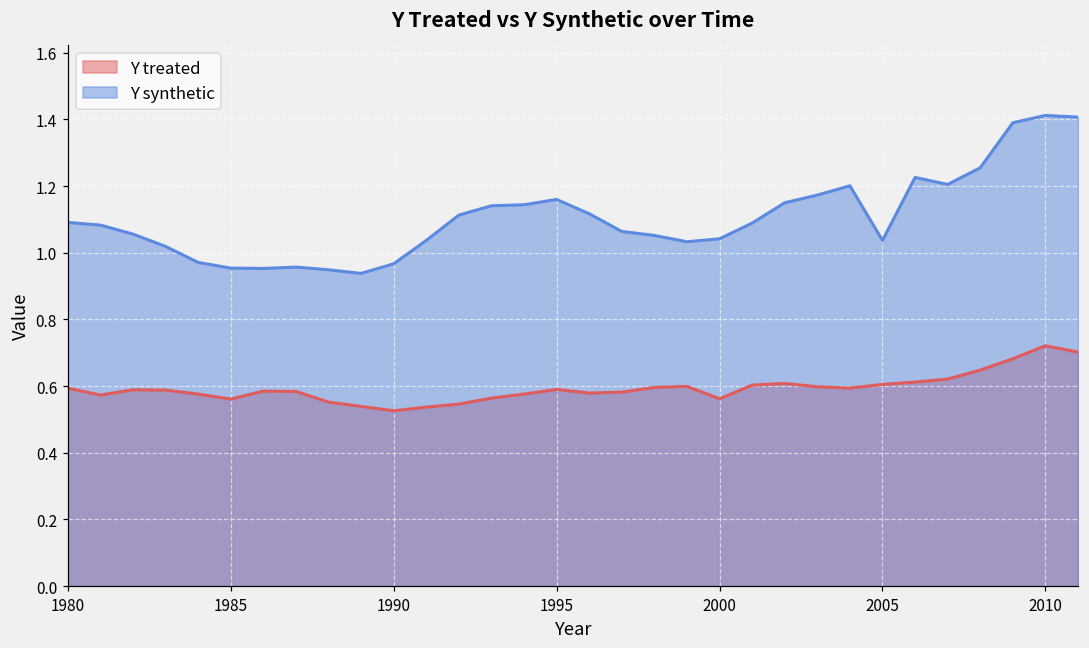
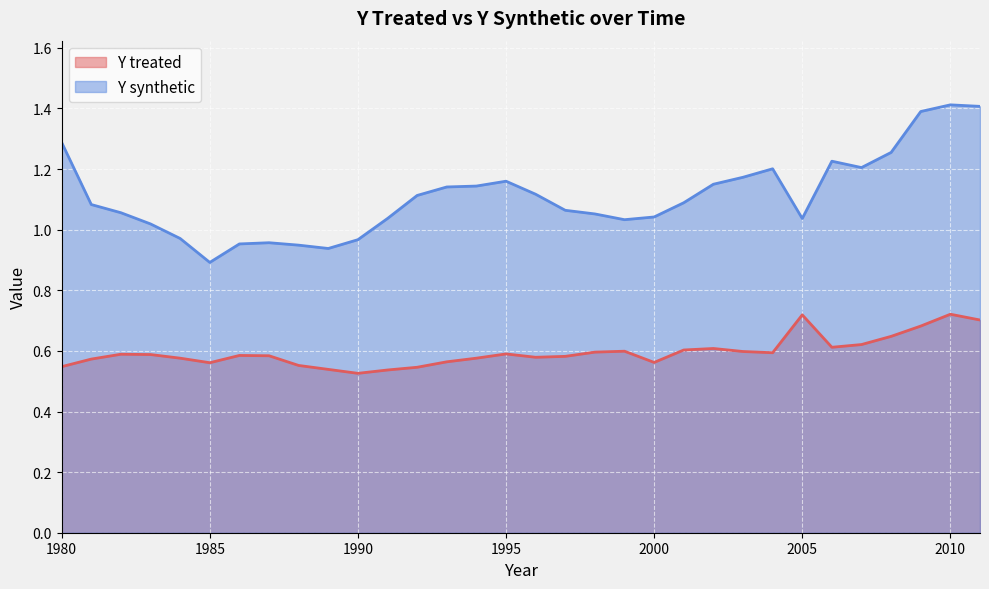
  {
    "Y treated": {
-     "1980": 0.59,
+     "1980": 0.55,
      "1985": 0.56,
      "1990": 0.53,
      "1995": 0.59,
      "2000": 0.56,
-     "2005": 0.61,
+     "2005": 0.72,
      "2010": 0.72
    },
    "Y synthetic": {
-     "1980": 1.09,
-     "1985": 0.95,
+     "1980": 1.29,
+     "1985": 0.89,
      "1990": 0.97,
      "1995": 1.16,
      "2000": 1.04,
      "2005": 1.04,
      "2010": 1.41
    }
  }
